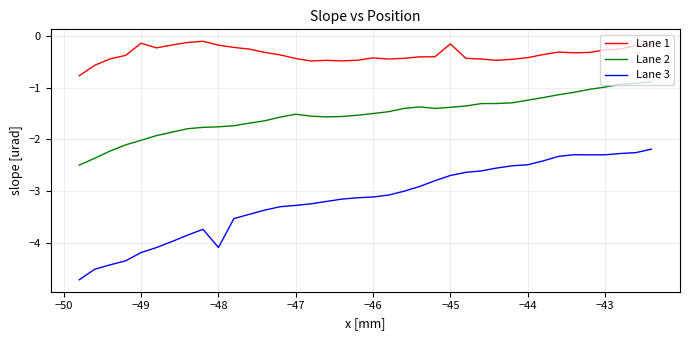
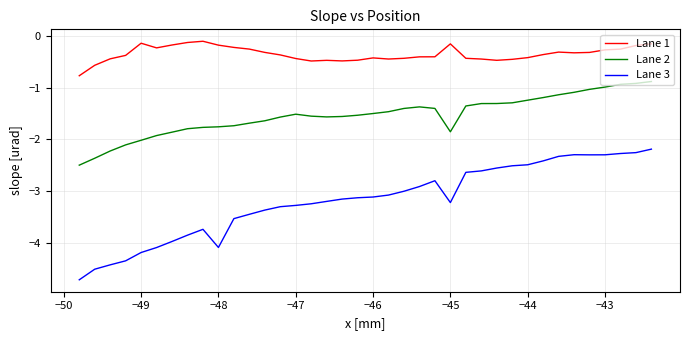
  {
    "Lane 1": {
      "−49": -0.1,
      "−48": -0.2,
      "−47": -0.4,
      "−46": -0.4,
      "−45": -0.2,
      "−44": -0.4
    },
    "Lane 2": {
      "−49": -2.0,
      "−48": -1.8,
      "−47": -1.5,
      "−46": -1.5,
-     "−45": -1.4,
+     "−45": -1.9,
      "−44": -1.2,
      "−43": -1.0
    },
    "Lane 3": {
      "−49": -4.2,
      "−48": -4.1,
      "−47": -3.3,
      "−46": -3.1,
-     "−45": -2.7,
+     "−45": -3.2,
      "−44": -2.5,
      "−43": -2.3
    }
  }
